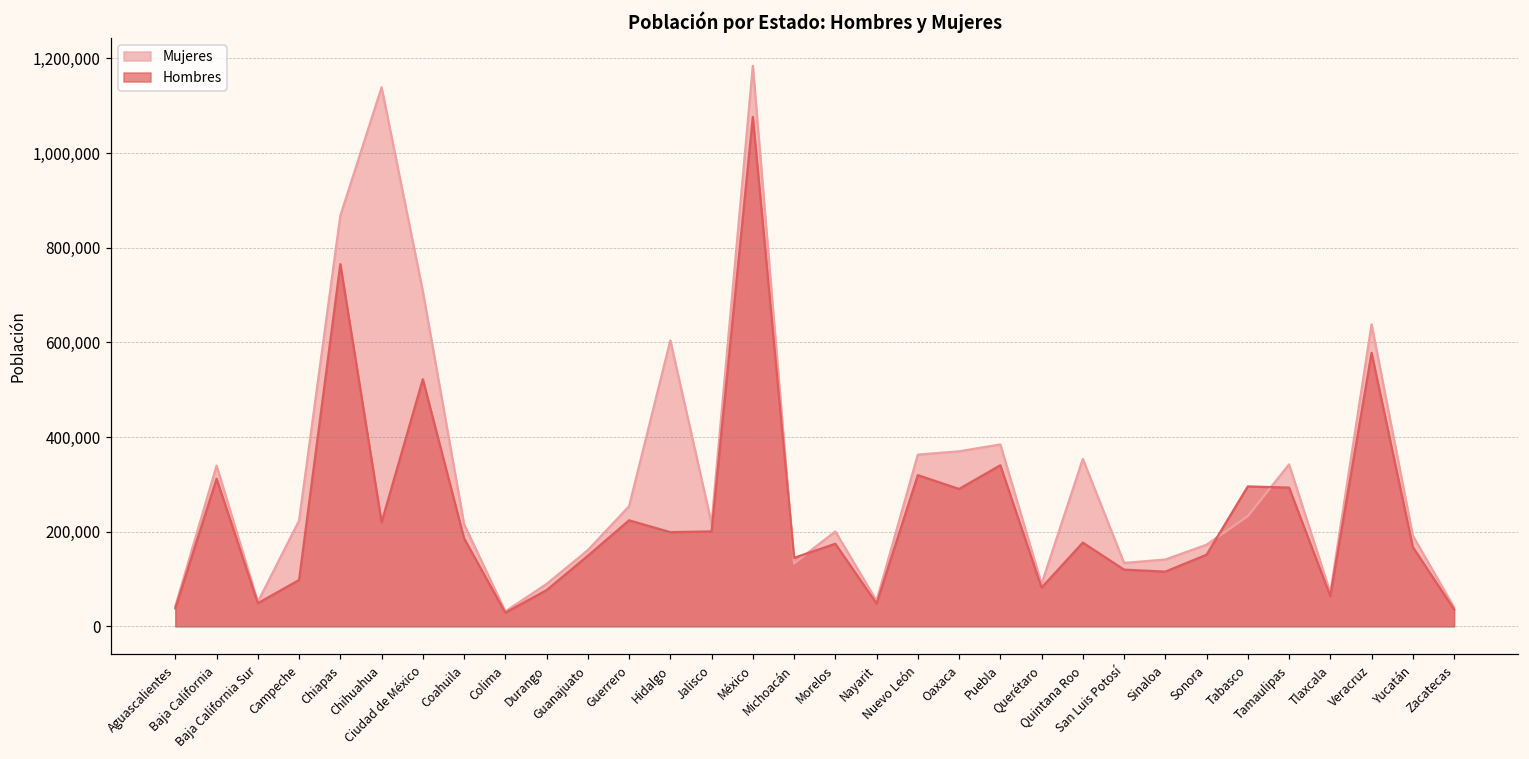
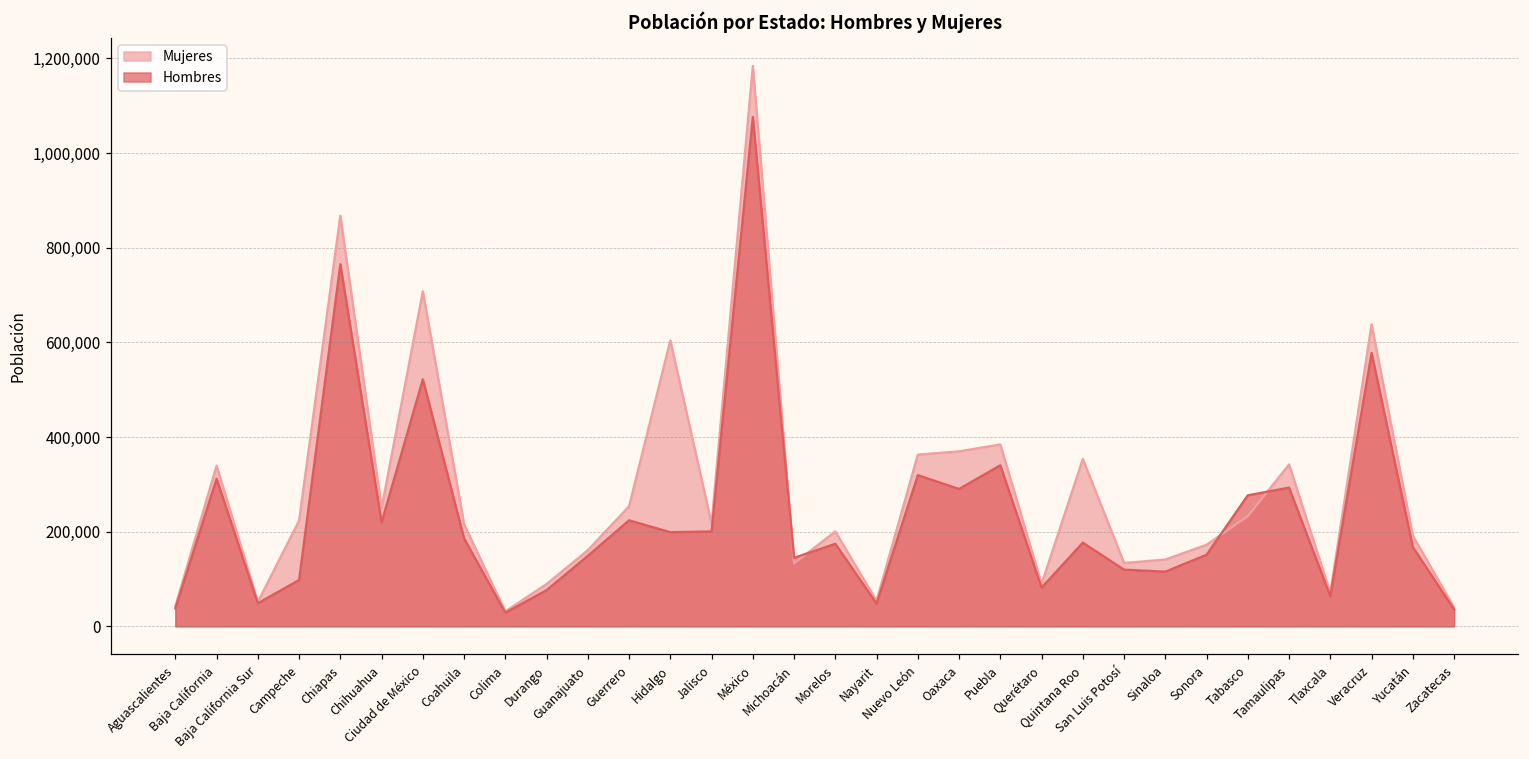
  {
    "Mujeres": {
      "Baja California": "340,000",
      "Campeche": "220,000",
      "Chiapas": "870,000",
-     "Chihuahua": "1,140,000",
+     "Chihuahua": "250,000",
      "Ciudad de México": "710,000",
      "Coahuila": "220,000",
      "Durango": "90,000",
      "Guanajuato": "160,000",
      "Guerrero": "250,000",
      "Hidalgo": "600,000",
      "Jalisco": "220,000",
      "México": "1,180,000",
      "Michoacán": "130,000",
      "Morelos": "200,000",
      "Nuevo León": "360,000",
      "Oaxaca": "370,000",
      "Puebla": "380,000",
      "Querétaro": "90,000",
      "Quintana Roo": "350,000",
      "San Luis Potosí": "130,000",
      "Sinaloa": "140,000",
      "Sonora": "170,000",
      "Tabasco": "230,000",
      "Tamaulipas": "340,000",
      "Tlaxcala": "70,000",
      "Veracruz": "640,000",
      "Yucatán": "190,000"
    },
    "Hombres": {
      "Baja California": "310,000",
      "Campeche": "100,000",
      "Chiapas": "770,000",
      "Chihuahua": "220,000",
      "Ciudad de México": "520,000",
      "Coahuila": "190,000",
      "Durango": "80,000",
      "Guanajuato": "150,000",
      "Guerrero": "220,000",
      "Hidalgo": "200,000",
      "Jalisco": "200,000",
      "México": "1,080,000",
      "Michoacán": "140,000",
      "Morelos": "170,000",
      "Nuevo León": "320,000",
      "Oaxaca": "290,000",
      "Puebla": "340,000",
      "Querétaro": "80,000",
      "Quintana Roo": "180,000",
      "San Luis Potosí": "120,000",
      "Sinaloa": "120,000",
      "Sonora": "150,000",
-     "Tabasco": "300,000",
+     "Tabasco": "280,000",
      "Tamaulipas": "290,000",
      "Tlaxcala": "60,000",
      "Veracruz": "580,000",
      "Yucatán": "170,000"
    }
  }
